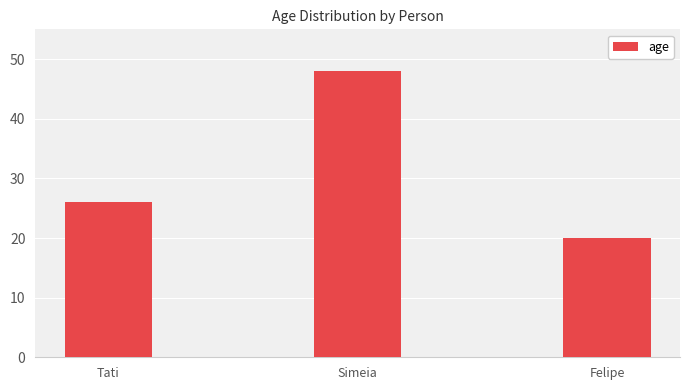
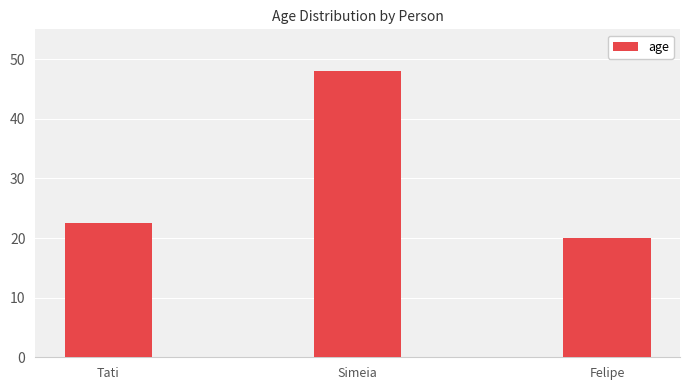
  {
-   "Tati": 26,
+   "Tati": 23,
    "Simeia": 48,
    "Felipe": 20
  }
